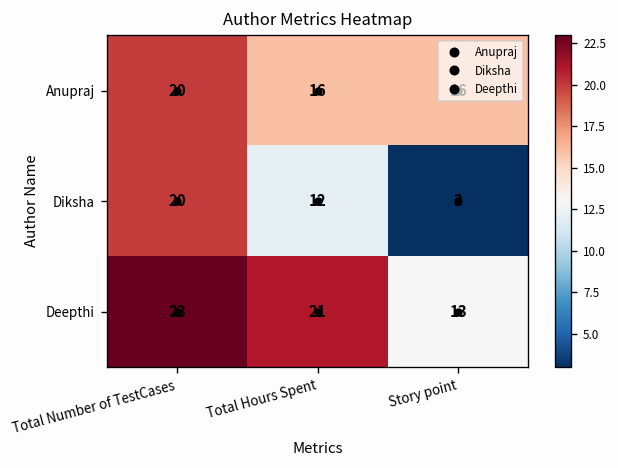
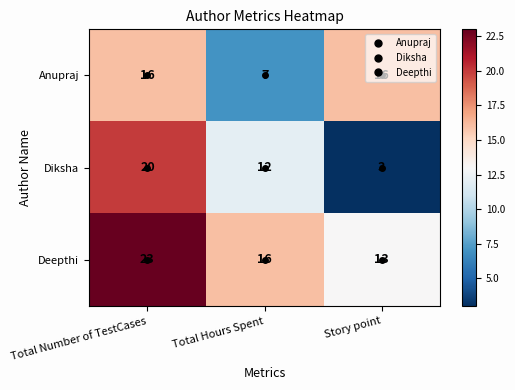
  {
    "Anupraj": {
-     "Total Number of TestCases": 20,
-     "Total Hours Spent": 16
+     "Total Number of TestCases": 16,
+     "Total Hours Spent": 7
    },
    "Deepthi": {
-     "Total Hours Spent": 21
+     "Total Hours Spent": 16
    }
  }
